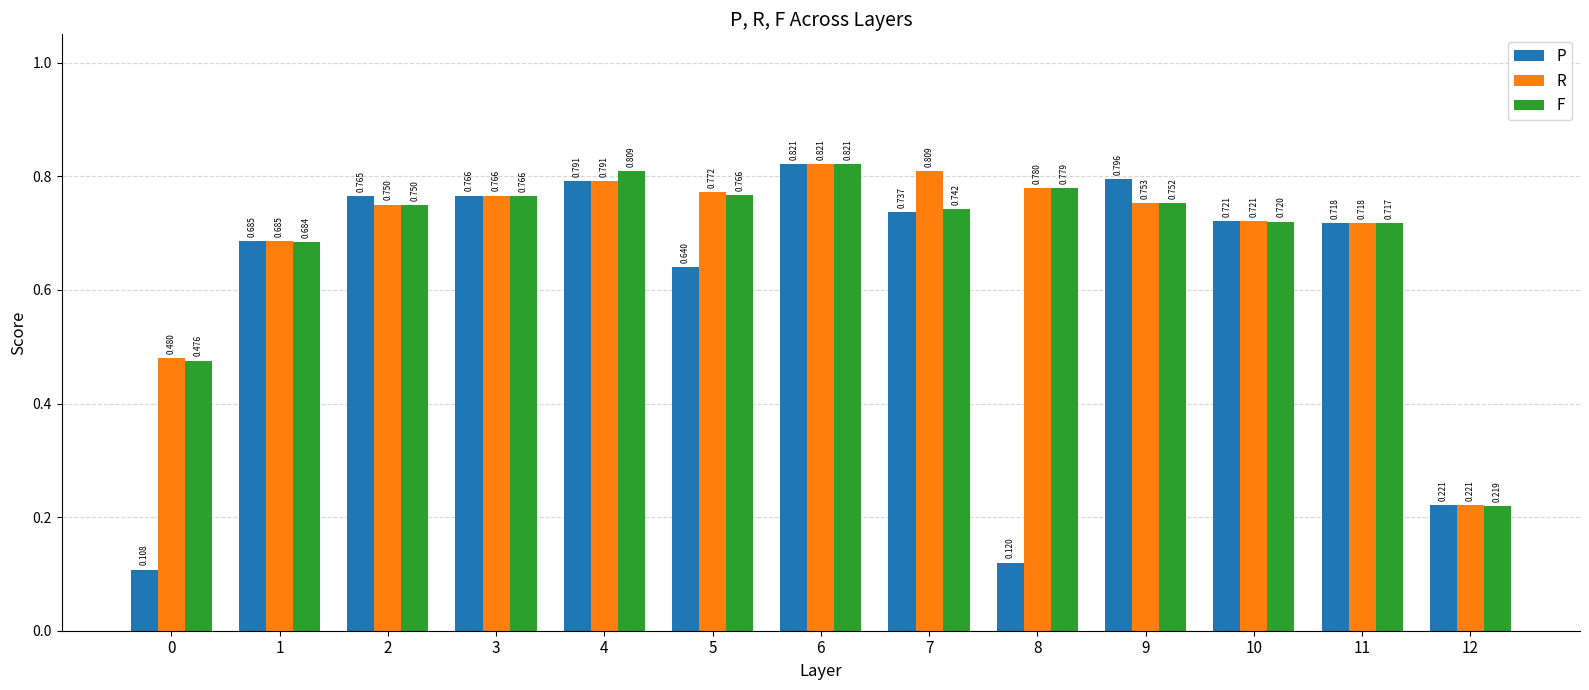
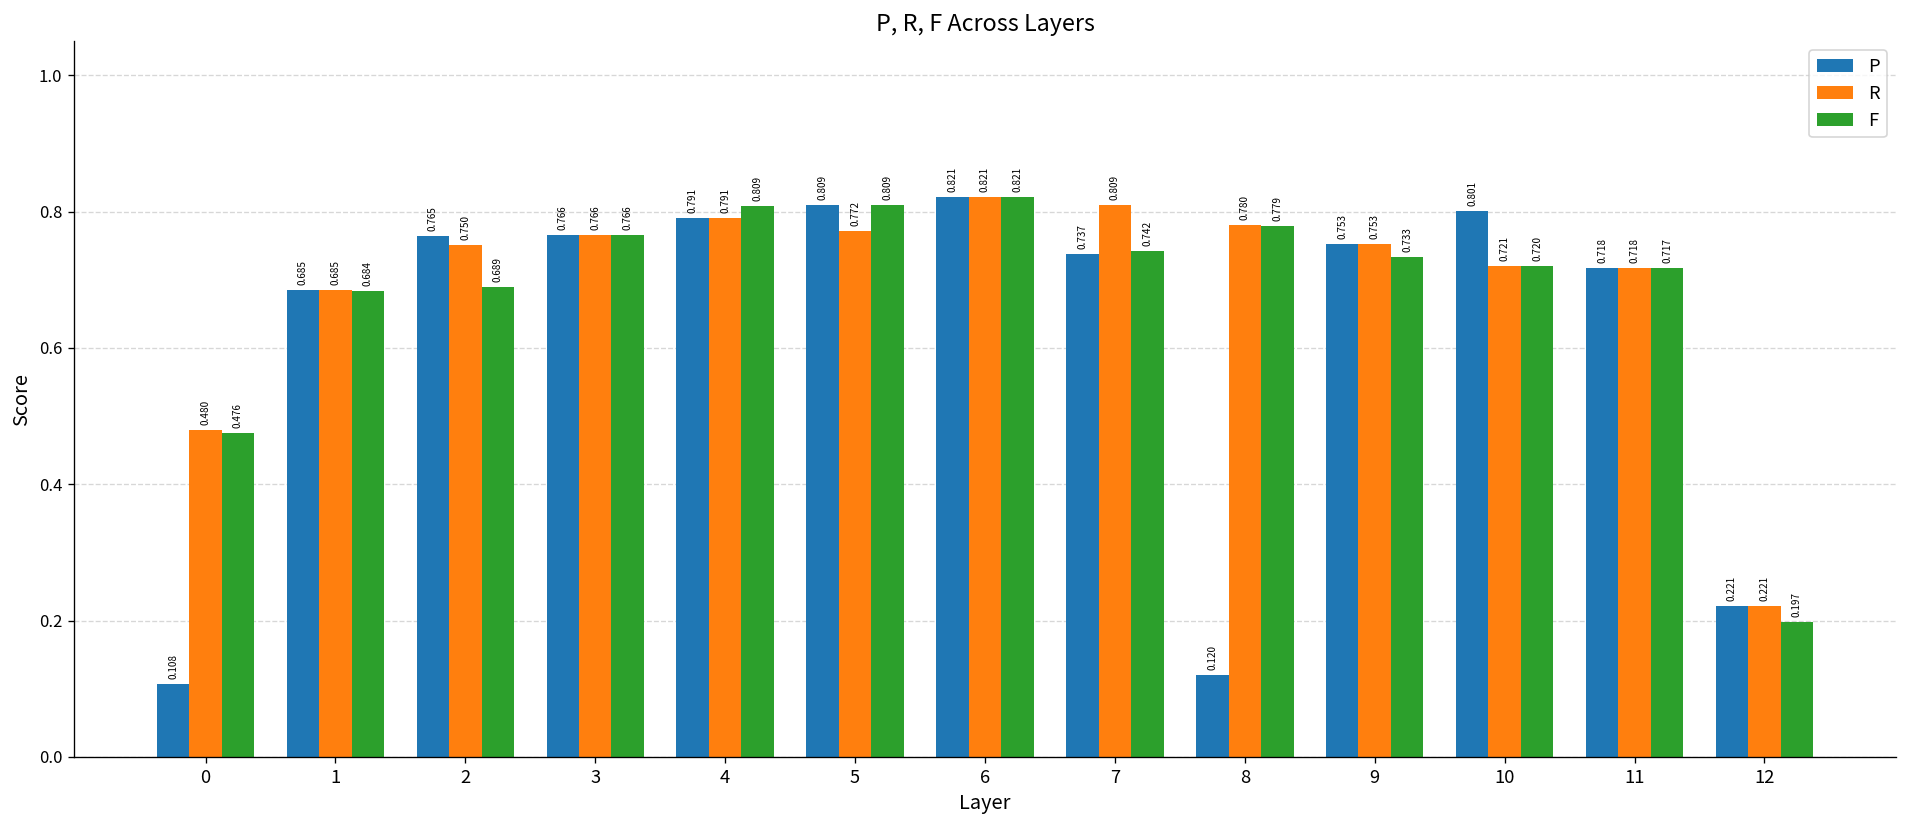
  {
    "P": {
      "0": 0.108,
      "1": 0.685,
      "2": 0.765,
      "3": 0.766,
      "4": 0.791,
-     "5": 0.640,
+     "5": 0.809,
      "6": 0.821,
      "7": 0.737,
      "8": 0.120,
-     "9": 0.796,
-     "10": 0.721,
+     "9": 0.753,
+     "10": 0.801,
      "11": 0.718,
      "12": 0.221
    },
    "R": {
      "0": 0.480,
      "1": 0.685,
      "2": 0.750,
      "3": 0.766,
      "4": 0.791,
      "5": 0.772,
      "6": 0.821,
      "7": 0.809,
      "8": 0.780,
      "9": 0.753,
      "10": 0.721,
      "11": 0.718,
      "12": 0.221
    },
    "F": {
      "0": 0.476,
      "1": 0.684,
-     "2": 0.750,
+     "2": 0.689,
      "3": 0.766,
      "4": 0.809,
-     "5": 0.766,
+     "5": 0.809,
      "6": 0.821,
      "7": 0.742,
      "8": 0.779,
-     "9": 0.752,
+     "9": 0.733,
      "10": 0.720,
      "11": 0.717,
-     "12": 0.219
+     "12": 0.197
    }
  }
